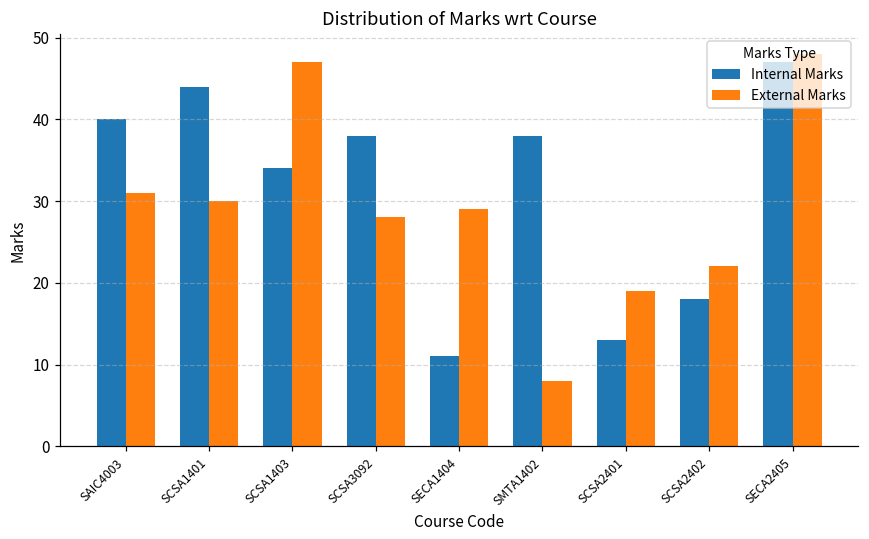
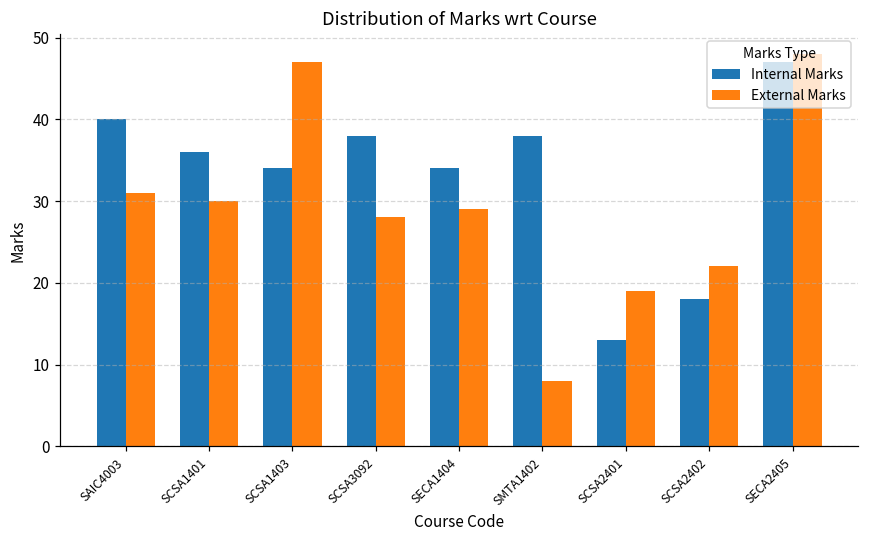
  {
    "Internal Marks": {
      "SAIC4003": 40,
-     "SCSA1401": 44,
+     "SCSA1401": 36,
      "SCSA1403": 34,
      "SCSA3092": 38,
-     "SECA1404": 11,
+     "SECA1404": 34,
      "SMTA1402": 38,
      "SCSA2401": 13,
      "SCSA2402": 18
    },
    "External Marks": {
      "SAIC4003": 31,
      "SCSA1401": 30,
      "SCSA1403": 47,
      "SCSA3092": 28,
      "SECA1404": 29,
      "SMTA1402": 8,
      "SCSA2401": 19,
      "SCSA2402": 22
    }
  }
